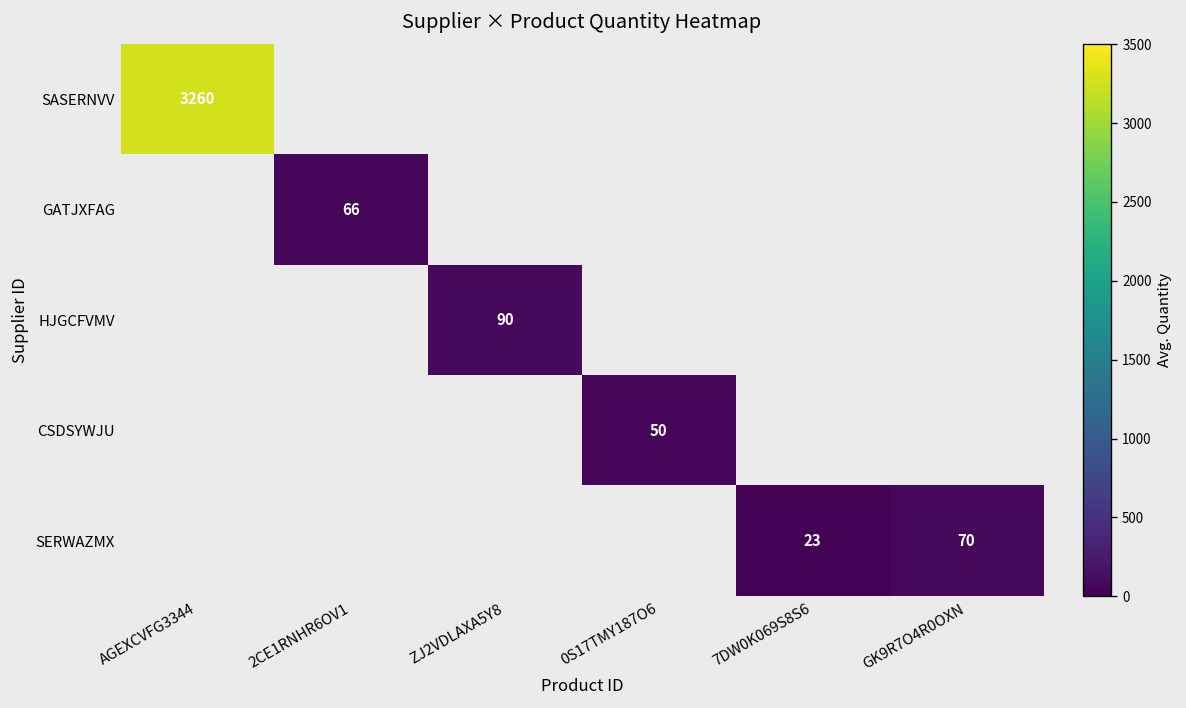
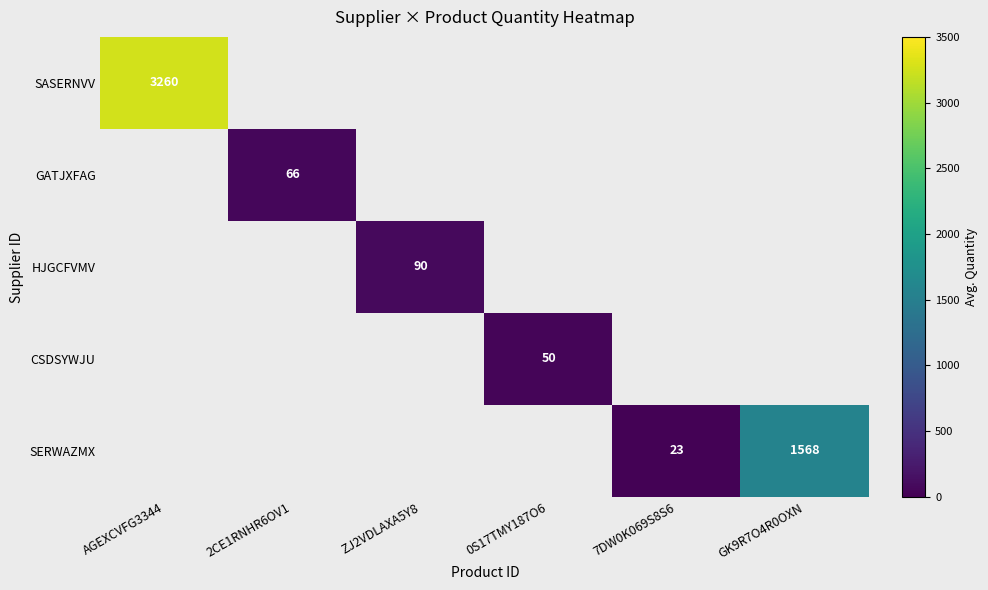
  {
    "SASERNVV": {
      "AGEXCVFG3344": 3260
    },
    "GATJXFAG": {
      "2CE1RNHR6OV1": 66
    },
    "HJGCFVMV": {
      "ZJ2VDLAXA5Y8": 90
    },
    "CSDSYWJU": {
      "0S17TMY187O6": 50
    },
    "SERWAZMX": {
      "7DW0K069S8S6": 23,
-     "GK9R7O4R0OXN": 70
+     "GK9R7O4R0OXN": 1568
    }
  }
